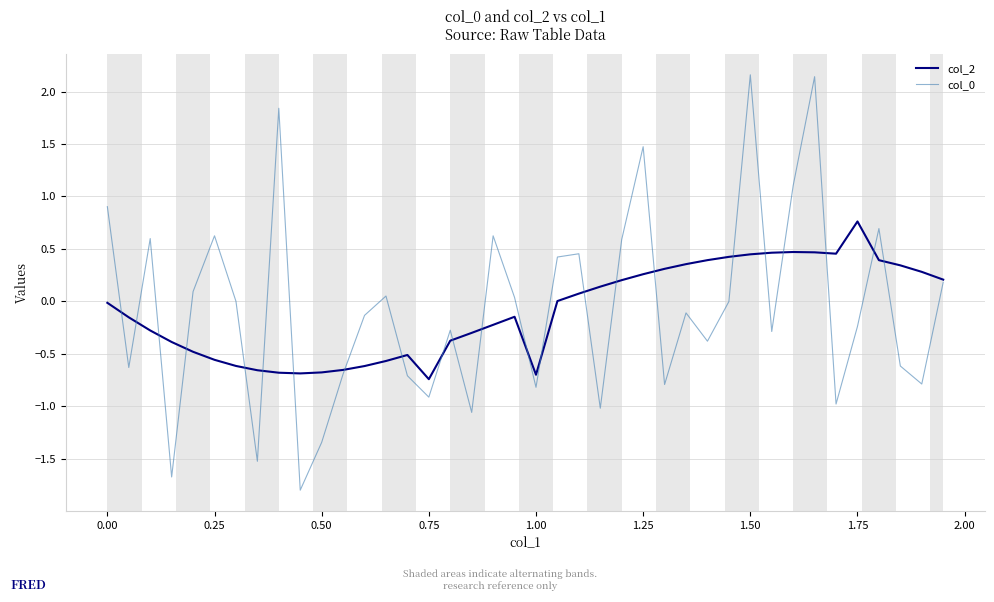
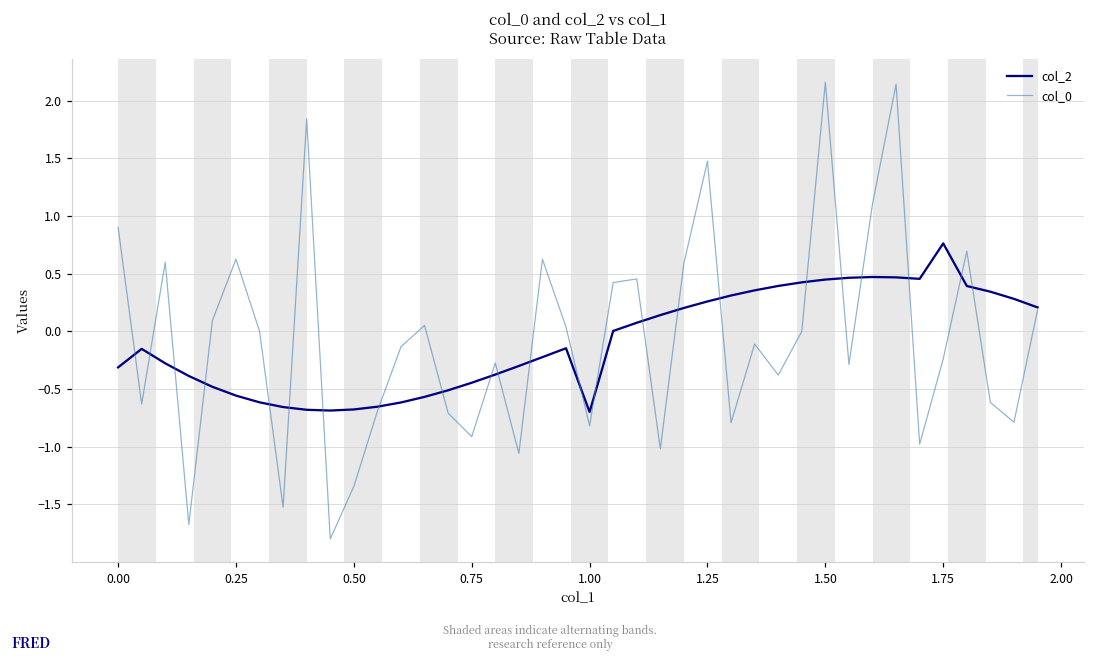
  {
    "col_2": {
-     "0.00": -0.01,
+     "0.00": -0.31,
      "0.25": -0.56,
      "0.50": -0.68,
-     "0.75": -0.74,
+     "0.75": -0.45,
      "1.00": -0.70,
      "1.25": 0.26,
      "1.50": 0.45,
      "1.75": 0.76
    },
    "col_0": {
      "0.00": 0.90,
      "0.25": 0.62,
      "0.50": -1.35,
      "0.75": -0.91,
      "1.00": -0.82,
      "1.25": 1.47,
      "1.50": 2.16,
      "1.75": -0.24
    }
  }
